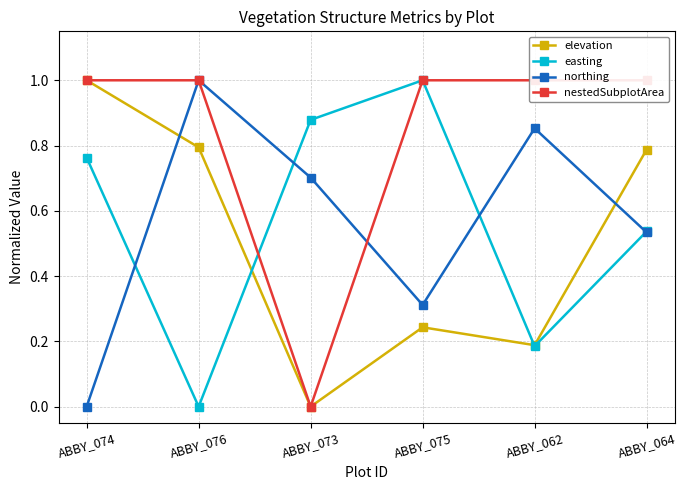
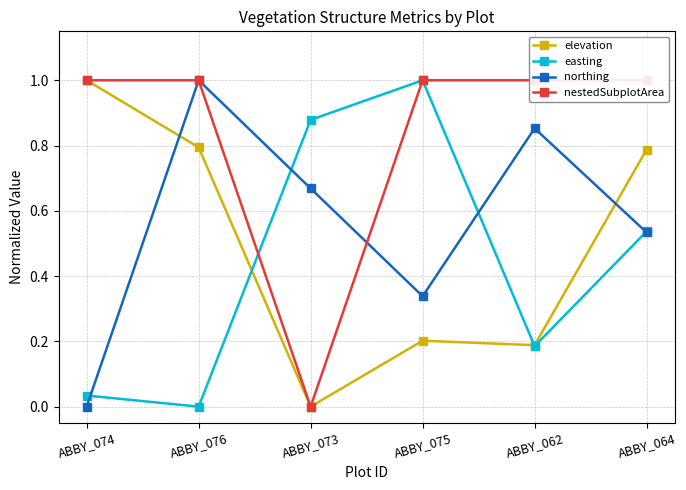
  {
    "elevation": {
      "ABBY_076": 0.79,
-     "ABBY_075": 0.24,
+     "ABBY_075": 0.20,
      "ABBY_064": 0.79
    },
    "easting": {
-     "ABBY_074": 0.76,
+     "ABBY_074": 0.03,
      "ABBY_076": 0.00,
      "ABBY_073": 0.88
    },
    "northing": {
      "ABBY_074": 0.00,
-     "ABBY_073": 0.70,
-     "ABBY_075": 0.31,
+     "ABBY_073": 0.67,
+     "ABBY_075": 0.34,
      "ABBY_062": 0.85
    }
  }
